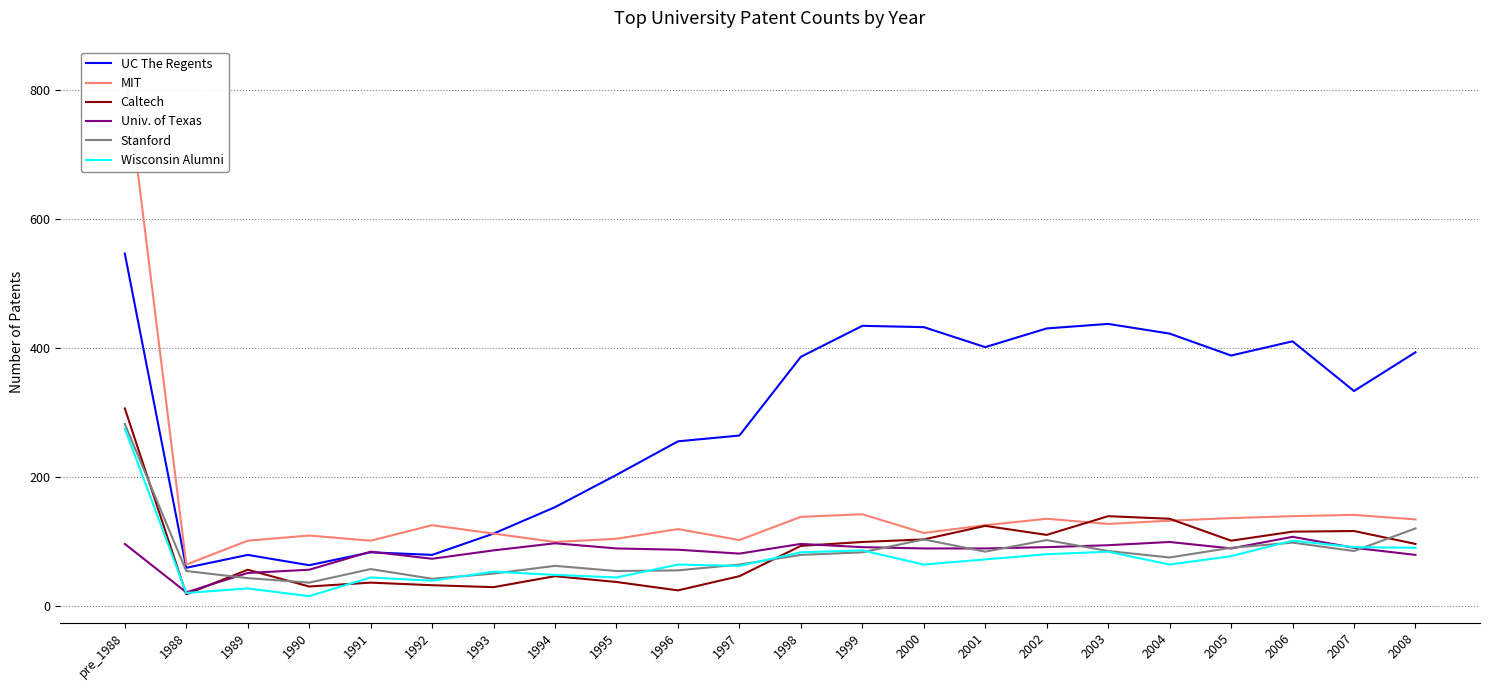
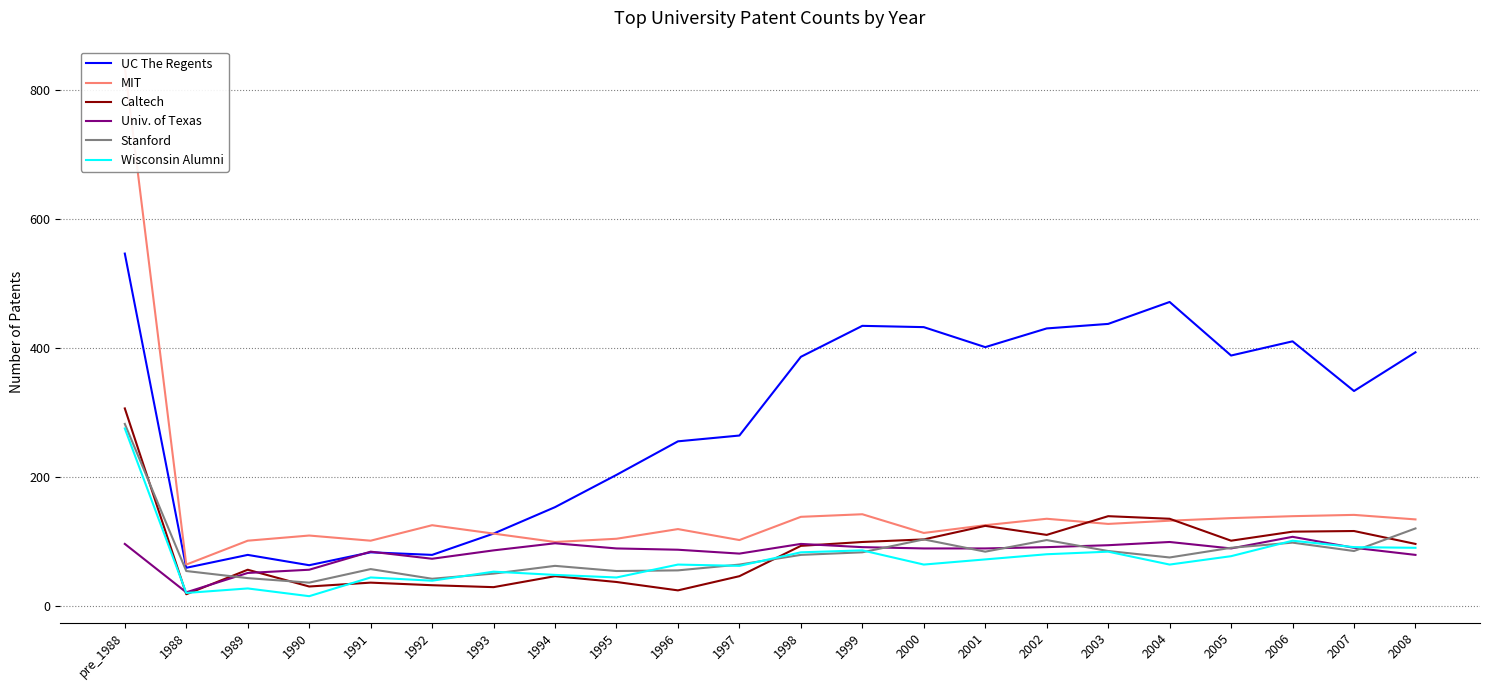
  {
    "UC The Regents": {
      "pre_1988": 550,
      "1988": 60,
      "1989": 80,
      "1990": 60,
      "1992": 80,
      "1994": 150,
      "1995": 200,
      "1996": 260,
      "1997": 260,
      "1998": 390,
      "1999": 430,
      "2000": 430,
      "2001": 400,
      "2002": 430,
      "2003": 440,
-     "2004": 420,
+     "2004": 470,
      "2005": 390,
      "2006": 410,
      "2007": 330,
      "2008": 390
    },
    "MIT": {
      "1988": 60,
      "1989": 100,
      "1990": 110,
      "1991": 100,
      "1992": 130,
      "1995": 100,
      "1996": 120,
      "1997": 100,
      "1998": 140,
      "1999": 140,
      "2000": 110,
      "2002": 140,
      "2003": 130,
      "2005": 140,
      "2006": 140,
      "2007": 140,
      "2008": 130
    },
    "Caltech": {
      "pre_1988": 310,
      "1989": 60,
      "1990": 30,
      "1991": 40,
      "1992": 30,
      "1993": 30,
      "1995": 40,
      "1996": 20,
      "1997": 50,
      "1999": 100,
      "2002": 110,
      "2003": 140,
      "2005": 100,
      "2006": 120,
      "2007": 120,
      "2008": 100
    },
    "Univ. of Texas": {
      "pre_1988": 100,
      "1989": 50,
      "1990": 60,
      "1992": 70,
      "1993": 90,
      "1995": 90,
      "1996": 90,
      "1997": 80,
      "1999": 90,
      "2000": 90,
      "2001": 90,
      "2002": 90,
      "2003": 90,
      "2004": 100,
      "2006": 110,
      "2008": 80
    },
    "Stanford": {
      "pre_1988": 280,
      "1988": 50,
      "1989": 40,
      "1990": 40,
      "1991": 60,
      "1994": 60,
      "1995": 50,
      "1996": 60,
      "1998": 80,
      "2001": 80,
      "2002": 100,
      "2004": 80,
      "2007": 90,
      "2008": 120
    },
    "Wisconsin Alumni": {
      "pre_1988": 280,
      "1989": 30,
      "1990": 20,
      "1991": 40,
      "1995": 40,
      "1996": 60,
      "1998": 80,
      "2000": 60,
      "2001": 70,
      "2002": 80,
      "2004": 60,
      "2005": 80,
      "2008": 90
    }
  }
